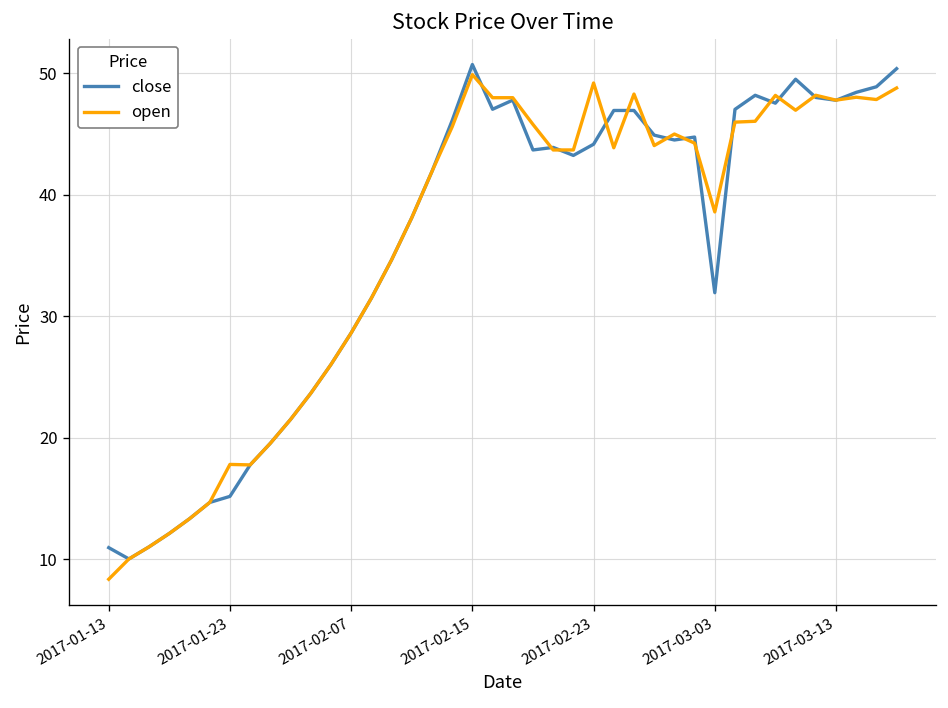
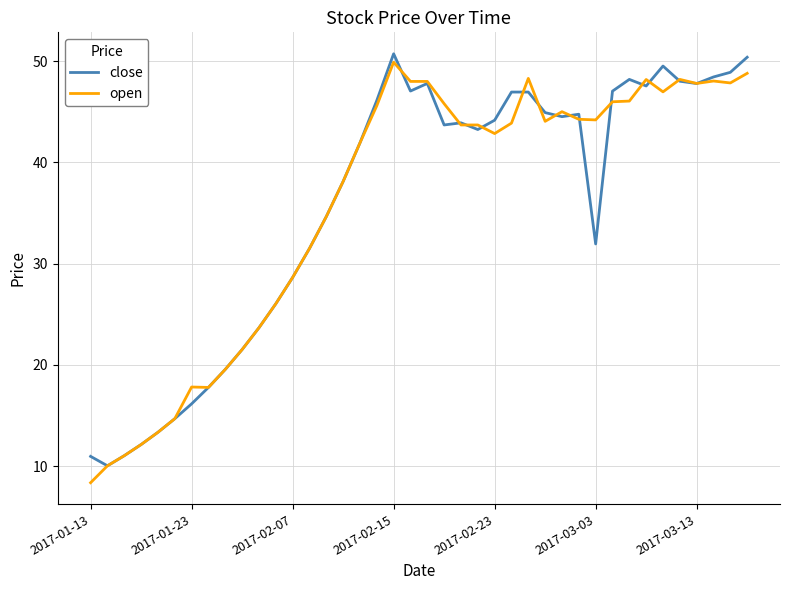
  {
    "close": {
      "2017-01-13": 11.0,
-     "2017-01-23": 15.2,
+     "2017-01-23": 16.2,
      "2017-02-15": 50.7,
      "2017-02-23": 44.2,
      "2017-03-03": 32.0
    },
    "open": {
      "2017-01-13": 8.4,
      "2017-01-23": 17.8,
      "2017-02-15": 49.9,
-     "2017-02-23": 49.2,
-     "2017-03-03": 38.6
+     "2017-02-23": 42.9,
+     "2017-03-03": 44.2
    }
  }
